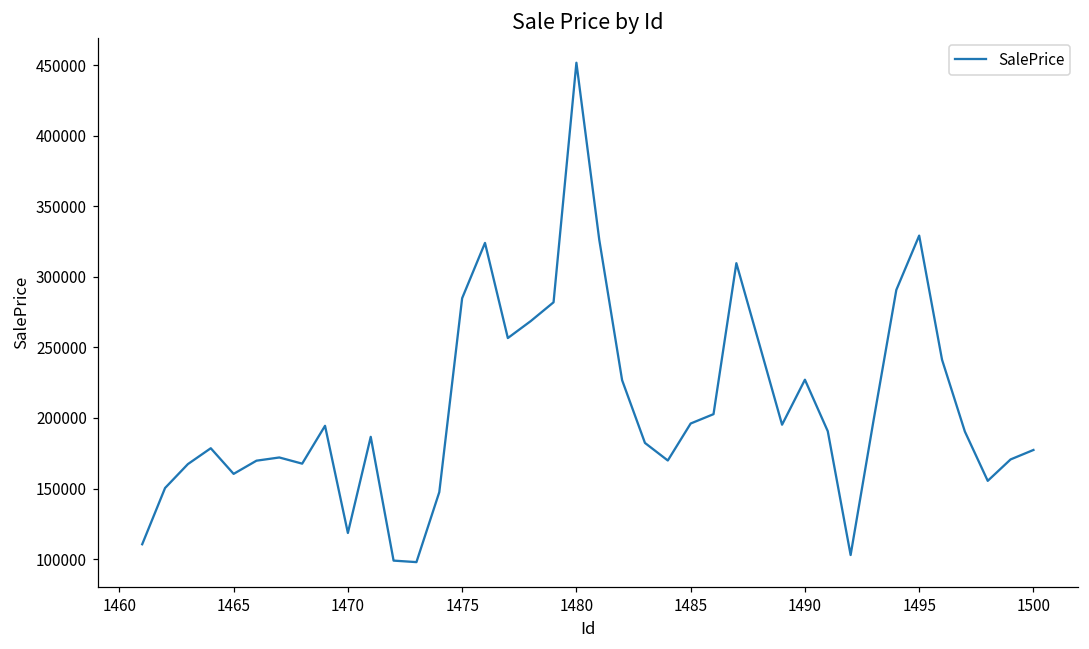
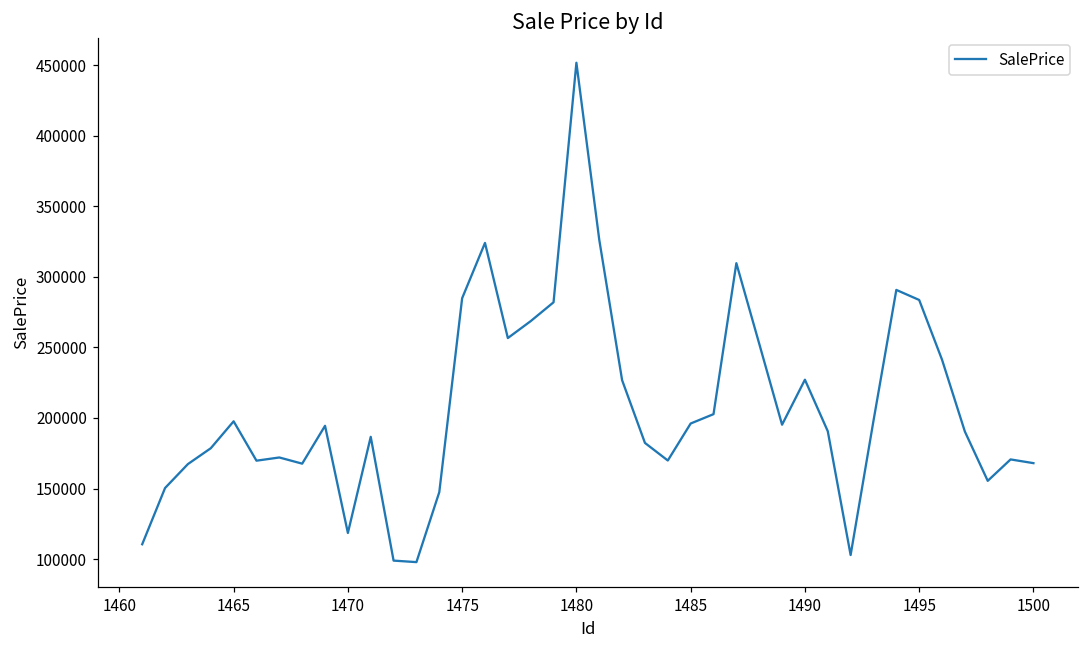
  {
-   "1465": 160000,
+   "1465": 198000,
    "1470": 118000,
    "1475": 285000,
    "1480": 452000,
    "1485": 196000,
    "1490": 227000,
-   "1495": 329000,
-   "1500": 177000
+   "1495": 284000,
+   "1500": 168000
  }
